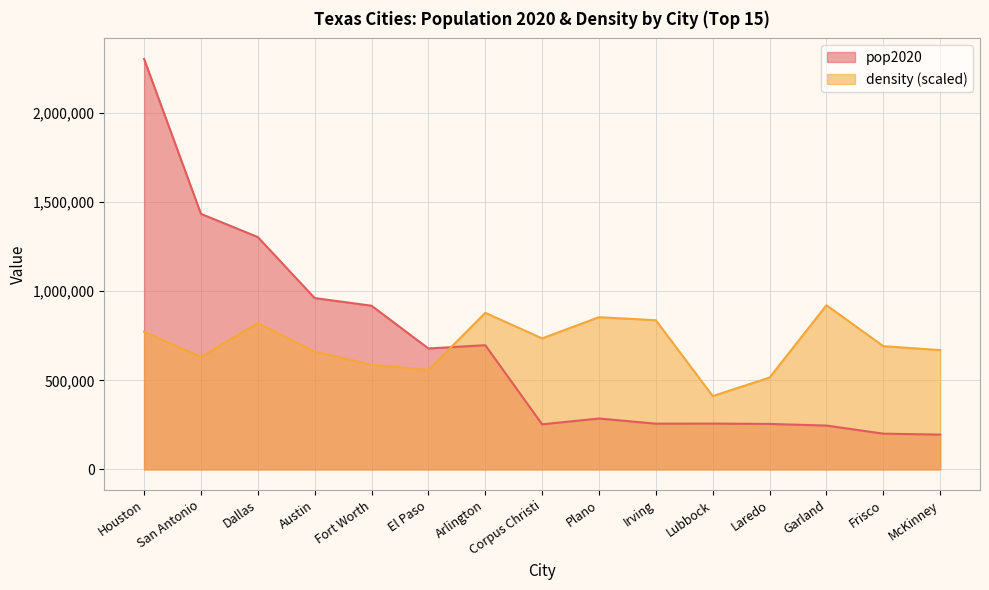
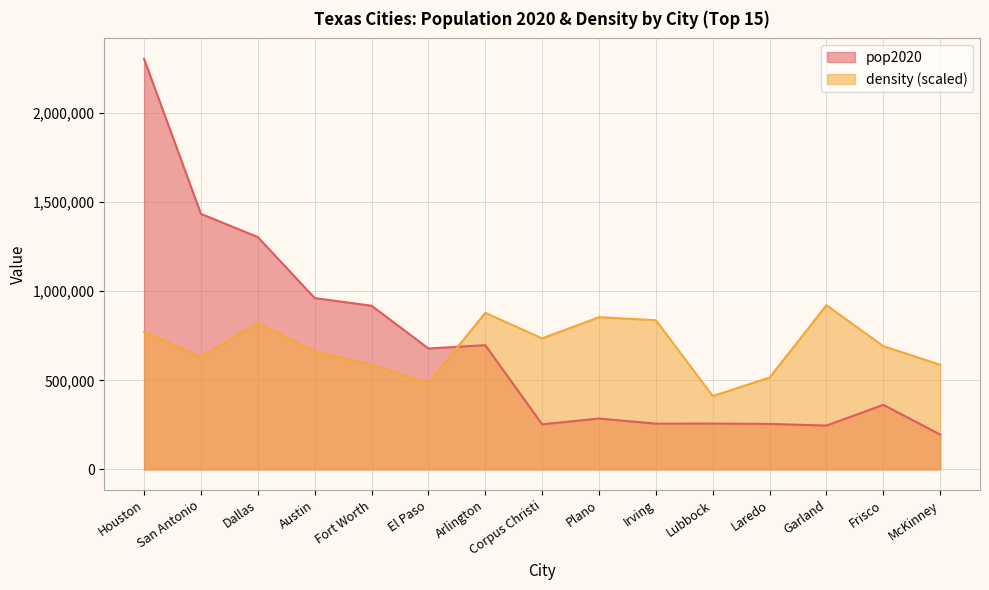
  {
    "pop2020": {
      "Houston": "2,300,000",
      "San Antonio": "1,430,000",
      "Dallas": "1,300,000",
      "Austin": "960,000",
      "Fort Worth": "920,000",
      "El Paso": "680,000",
      "Arlington": "700,000",
      "Corpus Christi": "250,000",
      "Plano": "290,000",
      "Irving": "260,000",
      "Lubbock": "260,000",
      "Laredo": "260,000",
      "Garland": "250,000",
-     "Frisco": "200,000",
+     "Frisco": "360,000",
      "McKinney": "200,000"
    },
    "density (scaled)": {
      "Houston": "770,000",
      "San Antonio": "630,000",
      "Dallas": "820,000",
      "Austin": "660,000",
      "Fort Worth": "590,000",
-     "El Paso": "560,000",
+     "El Paso": "480,000",
      "Arlington": "880,000",
      "Corpus Christi": "740,000",
      "Plano": "850,000",
      "Irving": "840,000",
      "Lubbock": "410,000",
      "Laredo": "520,000",
      "Garland": "920,000",
      "Frisco": "690,000",
-     "McKinney": "670,000"
+     "McKinney": "590,000"
    }
  }
